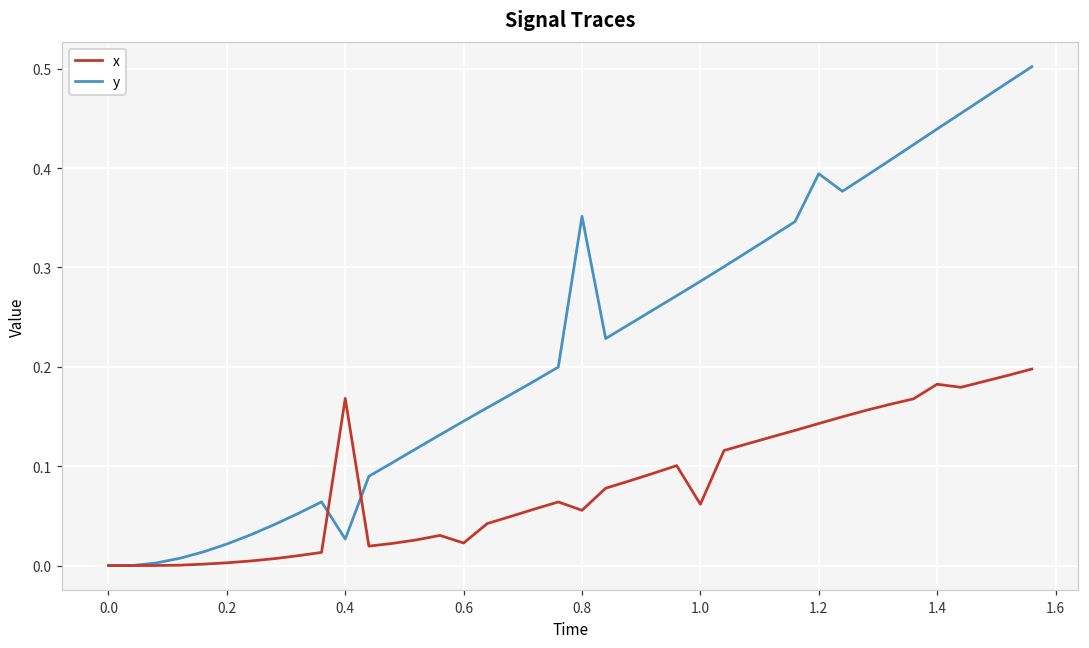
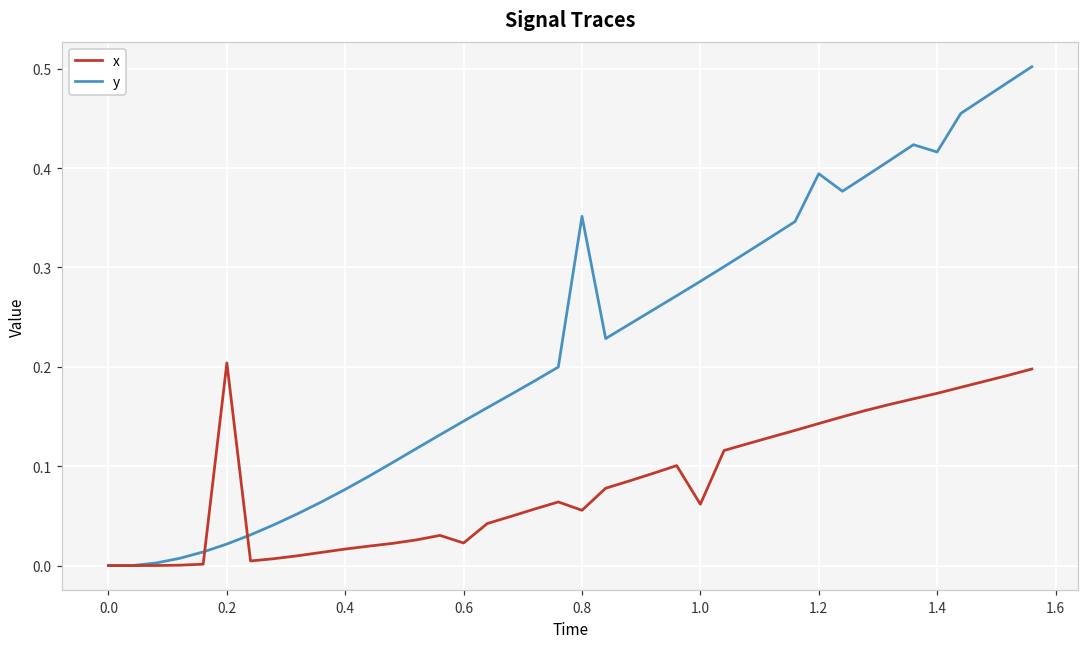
  {
    "x": {
-     "0.2": 0.00,
-     "0.4": 0.17,
+     "0.2": 0.20,
+     "0.4": 0.02,
      "0.6": 0.02,
      "0.8": 0.06,
      "1.0": 0.06,
      "1.2": 0.14,
-     "1.4": 0.18
+     "1.4": 0.17
    },
    "y": {
      "0.2": 0.02,
-     "0.4": 0.03,
+     "0.4": 0.08,
      "0.6": 0.15,
      "0.8": 0.35,
      "1.0": 0.29,
      "1.2": 0.39,
-     "1.4": 0.44
+     "1.4": 0.42
    }
  }
